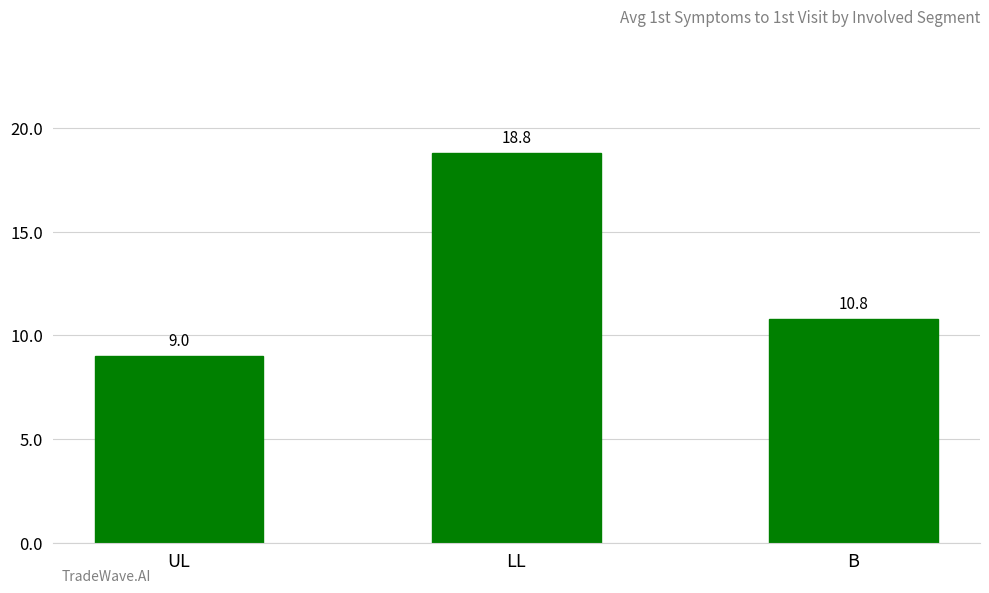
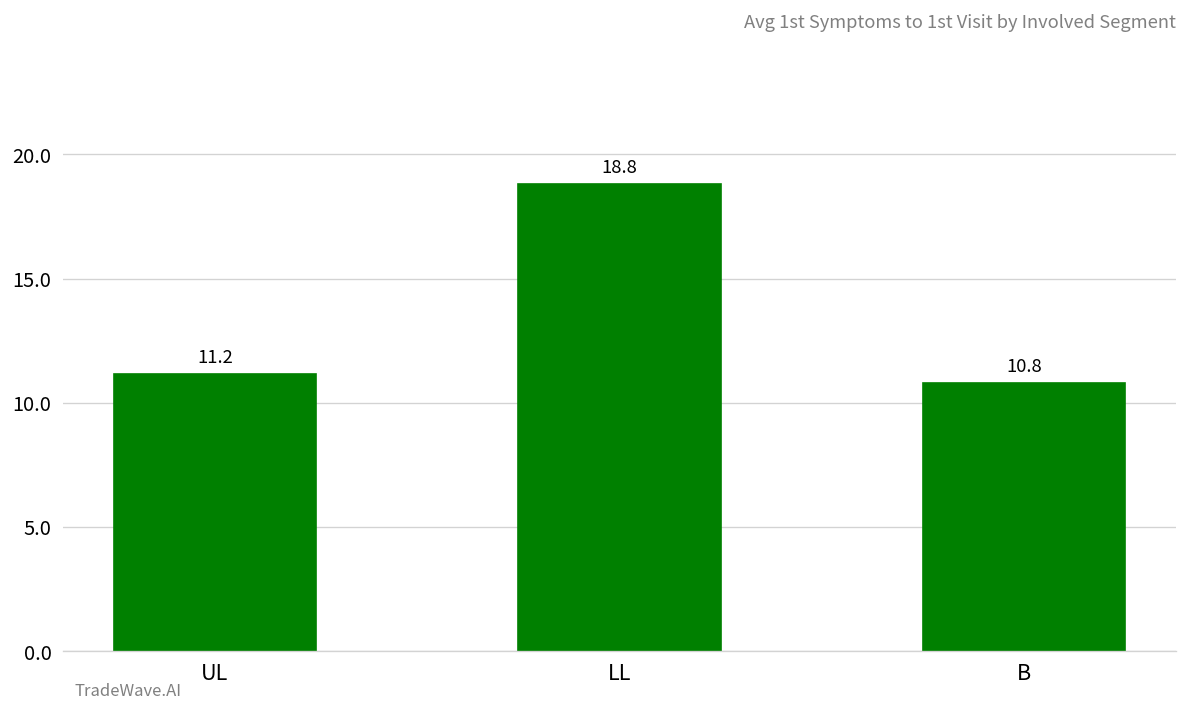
  {
-   "UL": 9.0,
+   "UL": 11.2,
    "LL": 18.8,
    "B": 10.8
  }
